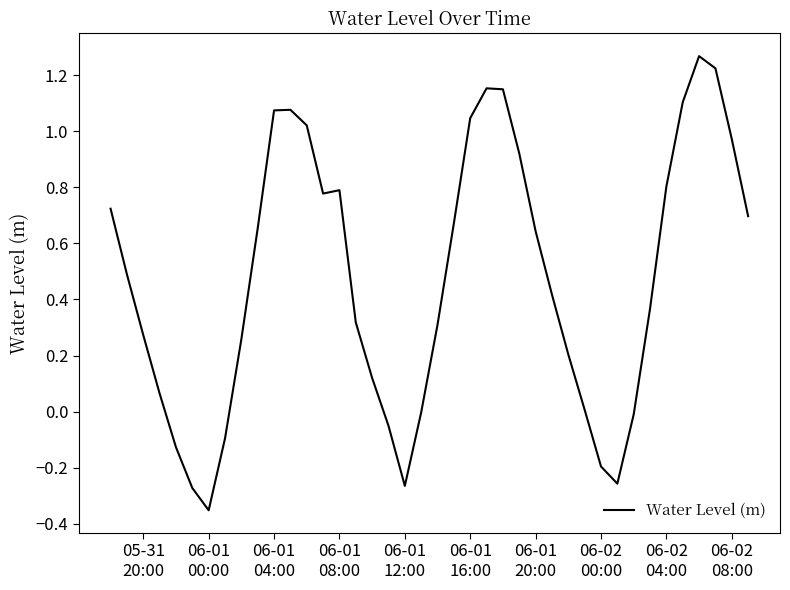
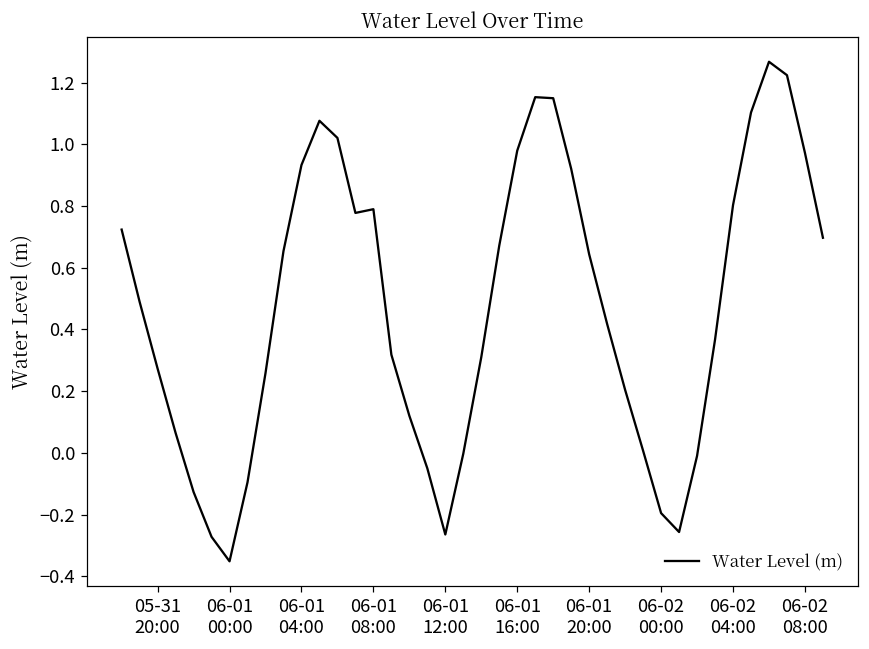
  {
    "05-31 20:00": 0.27,
    "06-01 00:00": -0.35,
-   "06-01 04:00": 1.07,
+   "06-01 04:00": 0.93,
    "06-01 08:00": 0.79,
    "06-01 12:00": -0.26,
-   "06-01 16:00": 1.05,
+   "06-01 16:00": 0.98,
    "06-01 20:00": 0.64,
    "06-02 00:00": -0.20,
    "06-02 04:00": 0.80,
    "06-02 08:00": 0.97
  }
